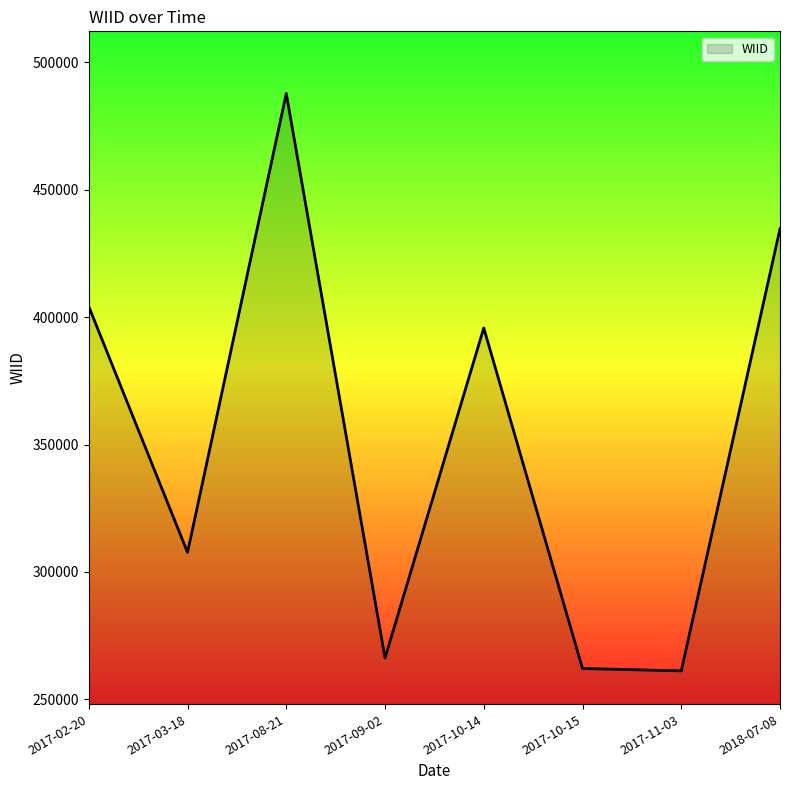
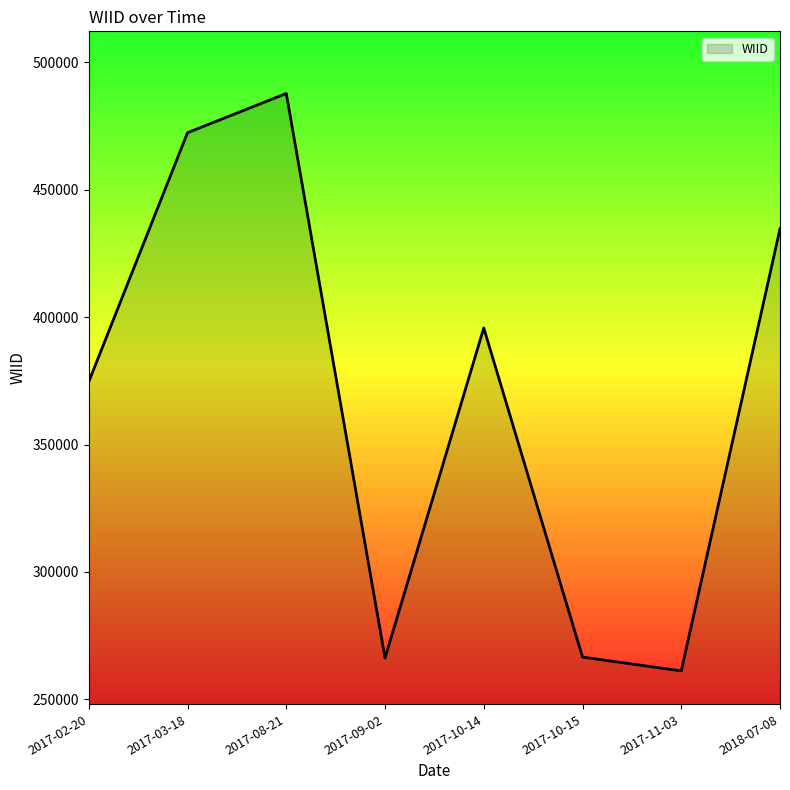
  {
-   "2017-02-20": 404000,
-   "2017-03-18": 308000,
+   "2017-02-20": 375000,
+   "2017-03-18": 472000,
    "2017-08-21": 488000,
    "2017-09-02": 266000,
    "2017-10-14": 396000,
-   "2017-10-15": 262000,
+   "2017-10-15": 267000,
    "2017-11-03": 261000,
    "2018-07-08": 435000
  }
